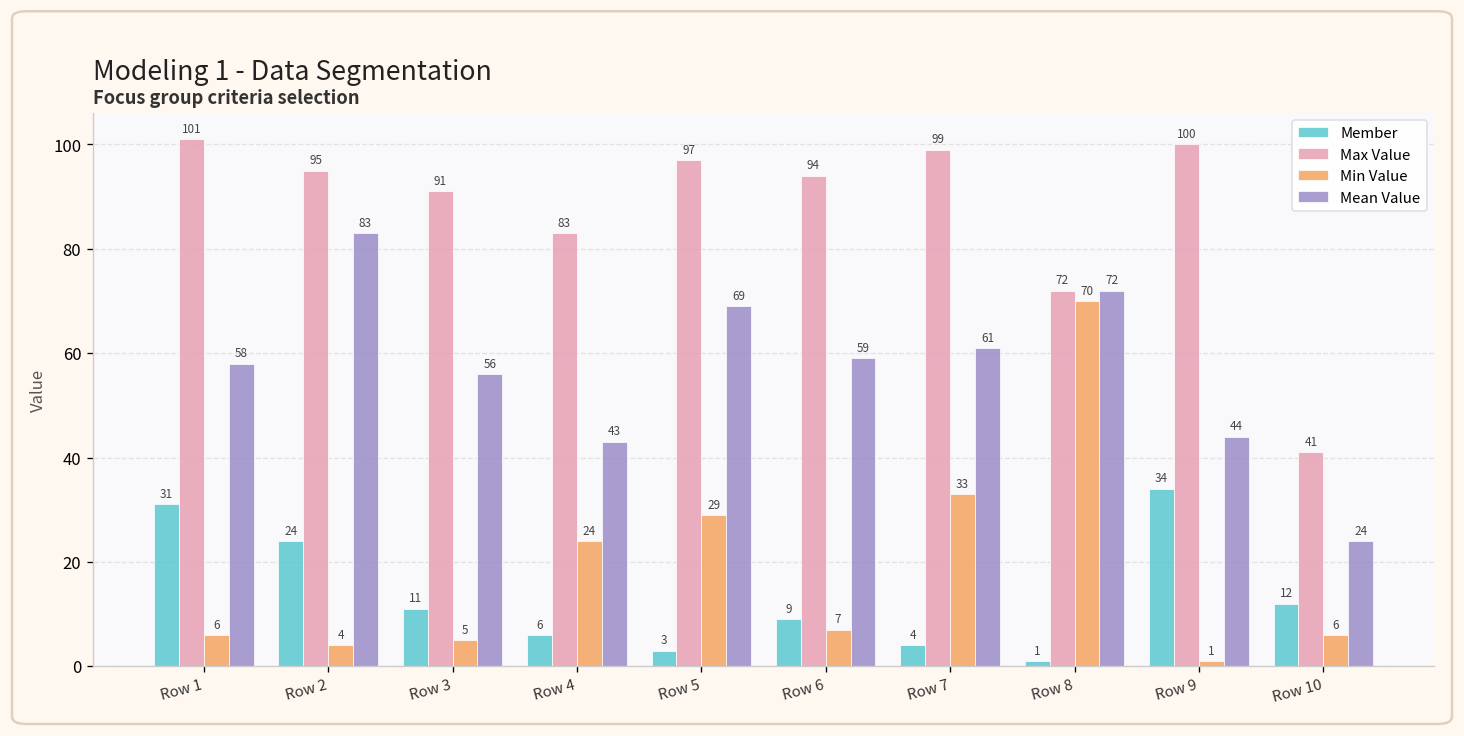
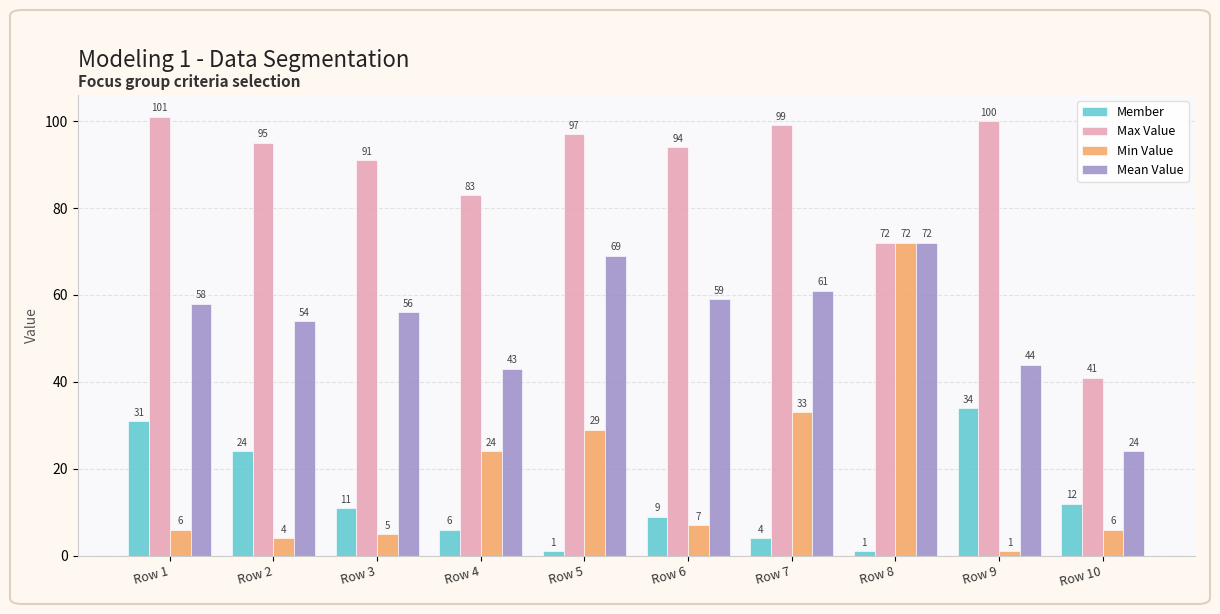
  {
    "Member": {
      "Row 1": 31,
      "Row 2": 24,
      "Row 3": 11,
      "Row 4": 6,
-     "Row 5": 3,
+     "Row 5": 1,
      "Row 6": 9,
      "Row 7": 4,
      "Row 8": 1,
      "Row 9": 34,
      "Row 10": 12
    },
    "Max Value": {
      "Row 1": 101,
      "Row 2": 95,
      "Row 3": 91,
      "Row 4": 83,
      "Row 5": 97,
      "Row 6": 94,
      "Row 7": 99,
      "Row 8": 72,
      "Row 9": 100,
      "Row 10": 41
    },
    "Min Value": {
      "Row 1": 6,
      "Row 2": 4,
      "Row 3": 5,
      "Row 4": 24,
      "Row 5": 29,
      "Row 6": 7,
      "Row 7": 33,
-     "Row 8": 70,
+     "Row 8": 72,
      "Row 9": 1,
      "Row 10": 6
    },
    "Mean Value": {
      "Row 1": 58,
-     "Row 2": 83,
+     "Row 2": 54,
      "Row 3": 56,
      "Row 4": 43,
      "Row 5": 69,
      "Row 6": 59,
      "Row 7": 61,
      "Row 8": 72,
      "Row 9": 44,
      "Row 10": 24
    }
  }
